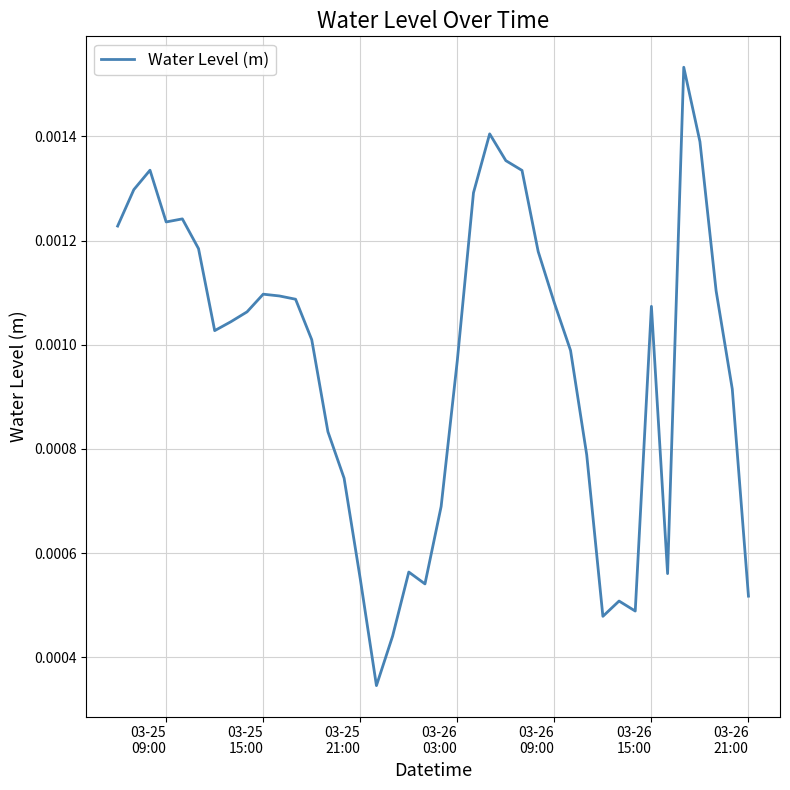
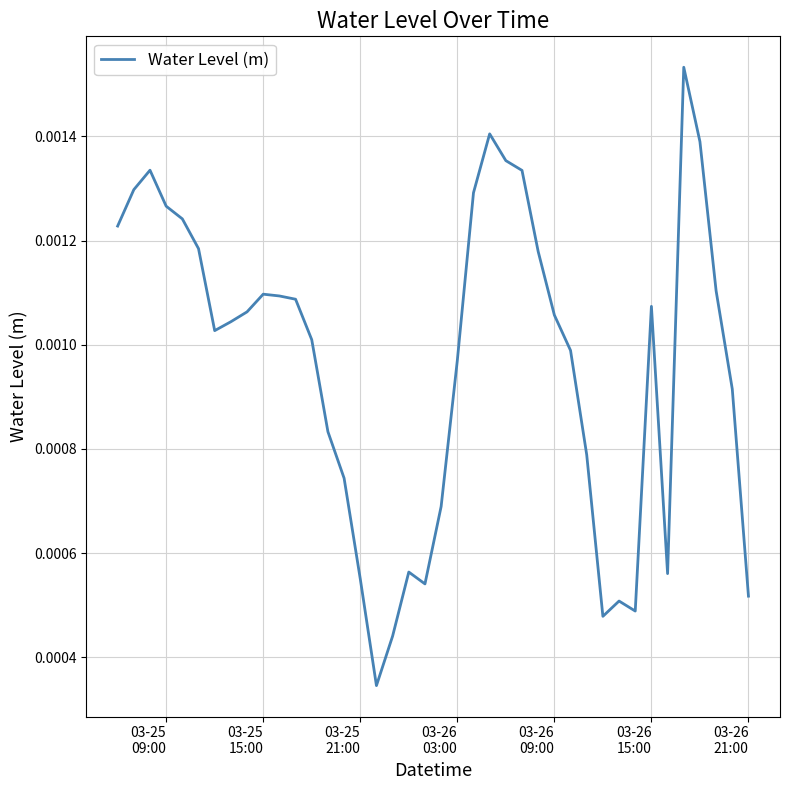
  {
-   "03-25 09:00": 0.00124,
+   "03-25 09:00": 0.00127,
    "03-25 15:00": 0.00110,
    "03-25 21:00": 0.00055,
    "03-26 03:00": 0.00097,
-   "03-26 09:00": 0.00108,
+   "03-26 09:00": 0.00106,
    "03-26 15:00": 0.00107,
    "03-26 21:00": 0.00052
  }
